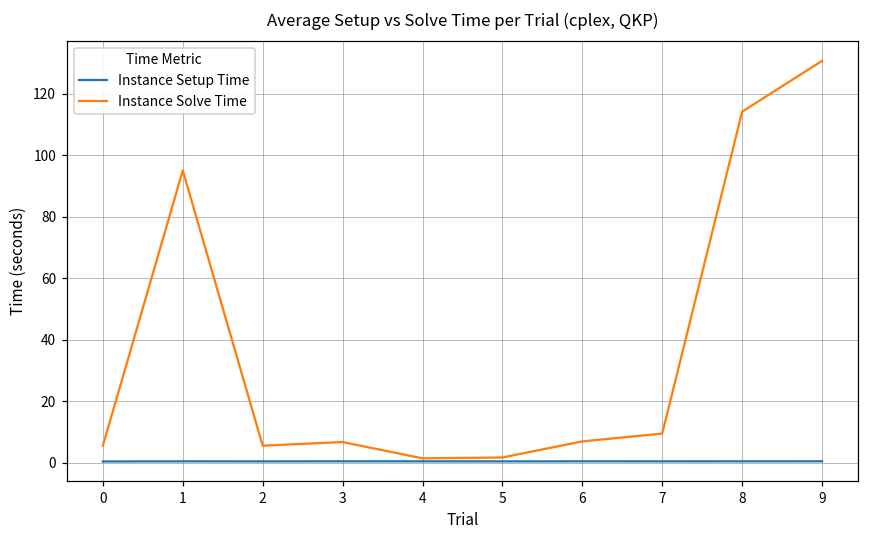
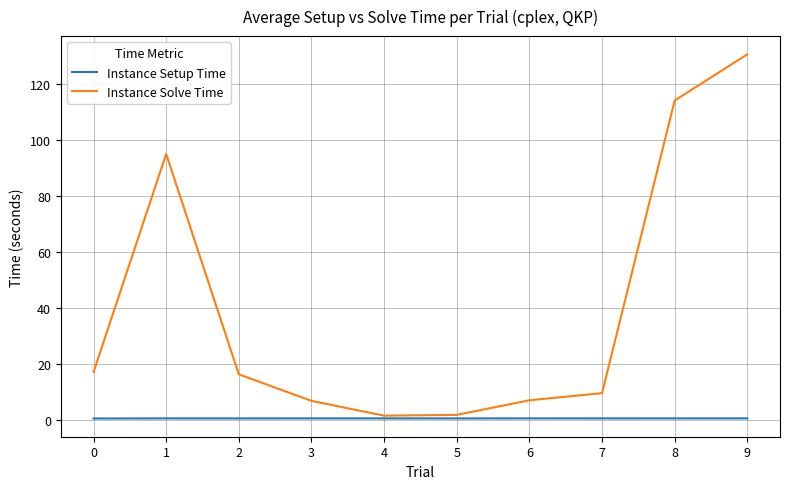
  {
    "Instance Setup Time": {
      "0": 0,
      "1": 1,
      "2": 1,
      "3": 1,
      "4": 1,
      "5": 1,
      "6": 1,
      "7": 1,
      "8": 1,
      "9": 1
    },
    "Instance Solve Time": {
-     "0": 6,
+     "0": 17,
      "1": 95,
-     "2": 6,
+     "2": 16,
      "3": 7,
      "4": 1,
      "5": 2,
      "6": 7,
      "7": 10,
      "8": 114,
      "9": 131
    }
  }
